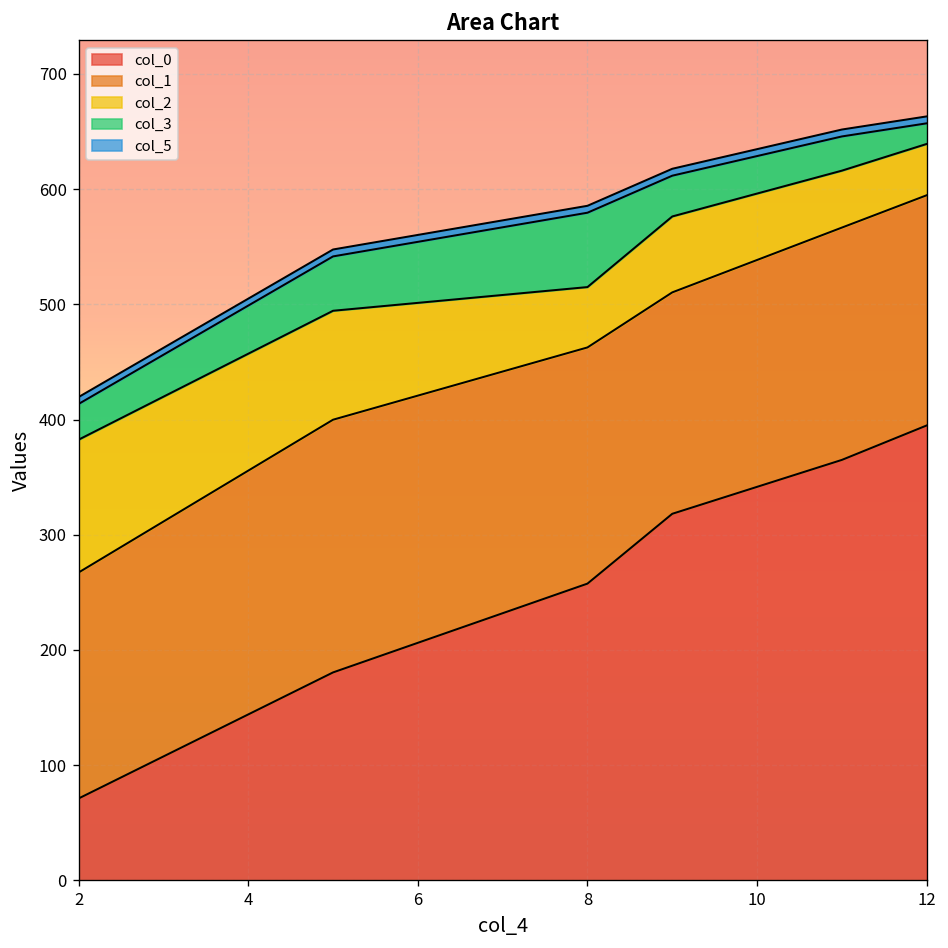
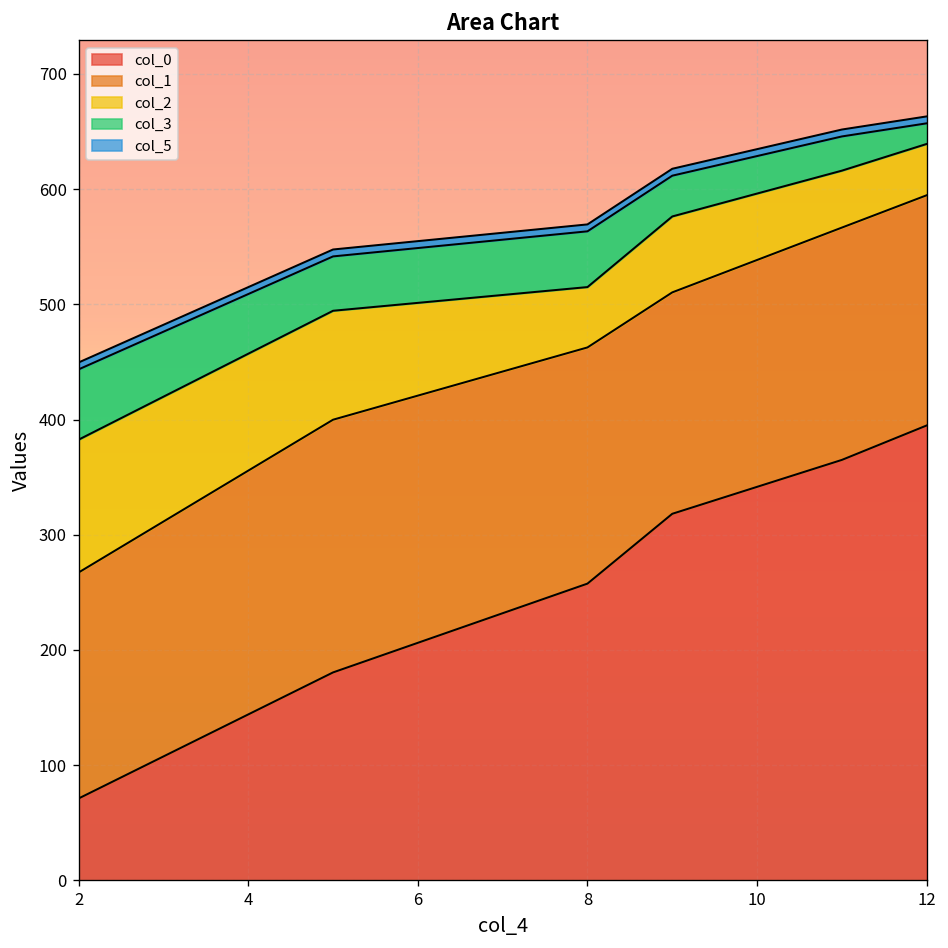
  {
    "col_2": {
      "2": 120,
      "8": 50,
      "12": 40
    },
    "col_3": {
-     "2": 30,
-     "8": 60,
+     "2": 60,
+     "8": 50,
      "12": 20
    },
    "col_5": {
      "2": 10,
      "8": 10,
      "12": 10
    }
  }
